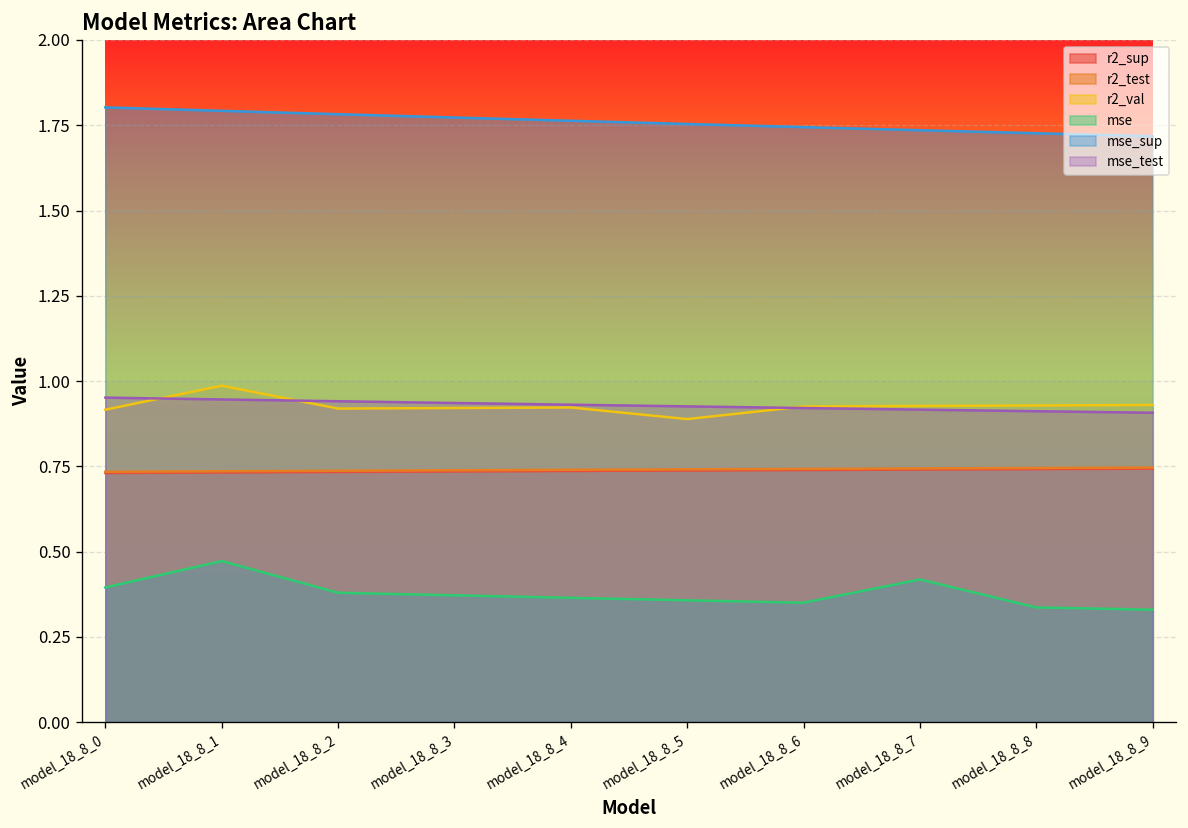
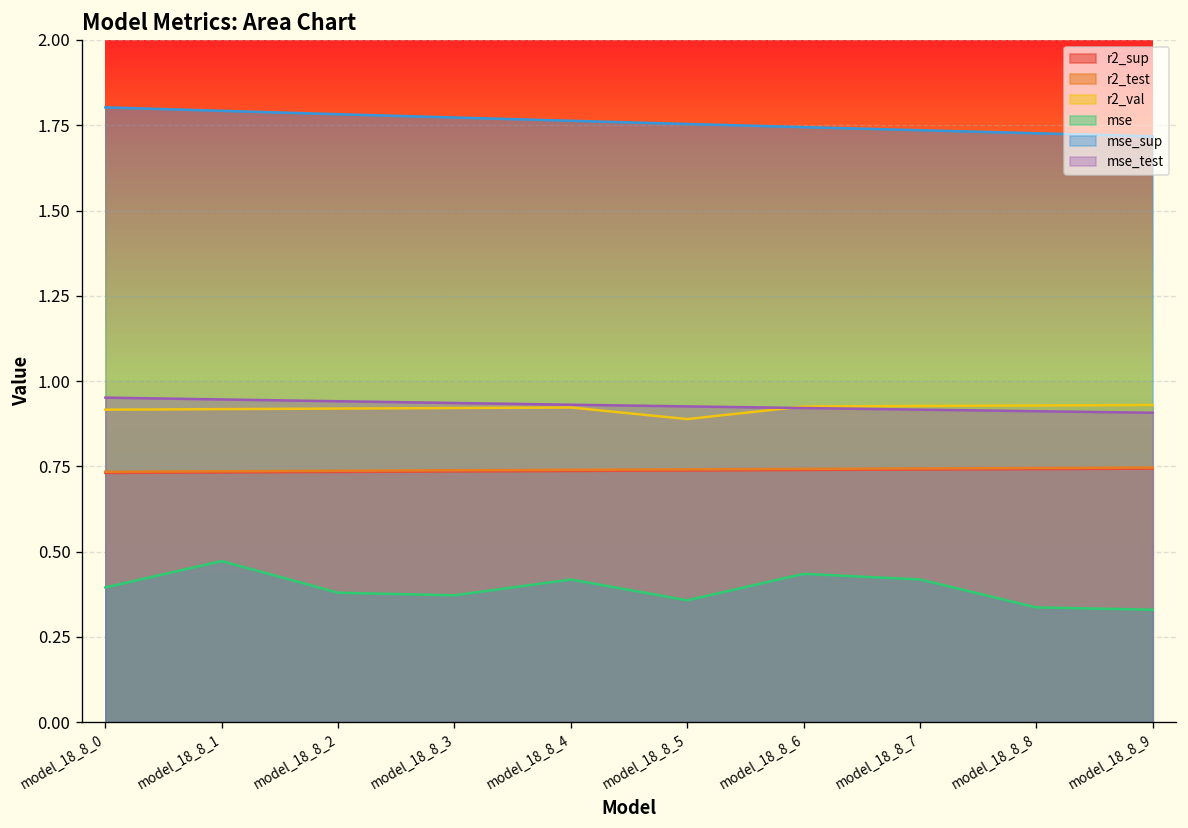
  {
    "r2_val": {
      "model_18_8_0": 0.92,
-     "model_18_8_1": 0.99,
+     "model_18_8_1": 0.92,
      "model_18_8_2": 0.92,
      "model_18_8_3": 0.92,
      "model_18_8_5": 0.89,
      "model_18_8_7": 0.93,
      "model_18_8_8": 0.93,
      "model_18_8_9": 0.93
    },
    "mse": {
      "model_18_8_0": 0.39,
      "model_18_8_1": 0.47,
      "model_18_8_2": 0.38,
      "model_18_8_3": 0.37,
-     "model_18_8_4": 0.36,
+     "model_18_8_4": 0.42,
      "model_18_8_5": 0.36,
-     "model_18_8_6": 0.35,
+     "model_18_8_6": 0.43,
      "model_18_8_7": 0.42,
      "model_18_8_8": 0.34,
      "model_18_8_9": 0.33
    },
    "mse_sup": {
      "model_18_8_0": 1.80,
      "model_18_8_1": 1.79,
      "model_18_8_2": 1.78,
      "model_18_8_3": 1.77,
      "model_18_8_4": 1.76,
      "model_18_8_5": 1.75,
      "model_18_8_6": 1.74,
      "model_18_8_7": 1.74,
      "model_18_8_8": 1.73
    },
    "mse_test": {
      "model_18_8_0": 0.95,
      "model_18_8_1": 0.95,
      "model_18_8_2": 0.94,
      "model_18_8_3": 0.94,
      "model_18_8_5": 0.93,
      "model_18_8_7": 0.92,
      "model_18_8_8": 0.91,
      "model_18_8_9": 0.91
    }
  }
